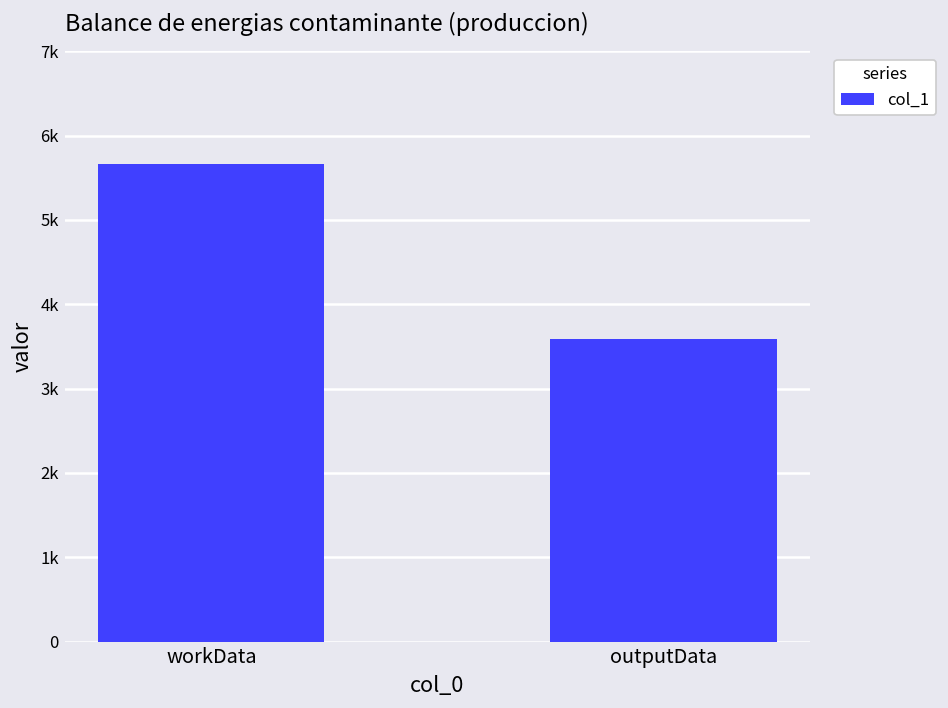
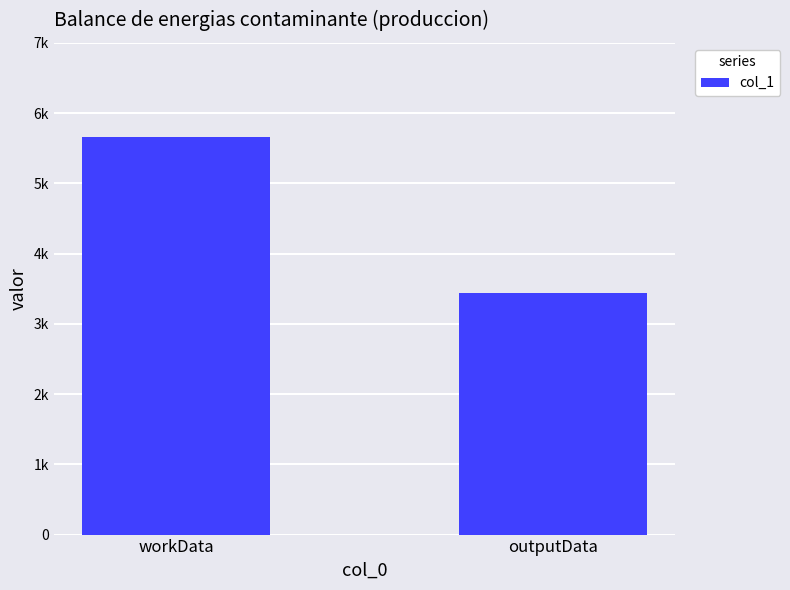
  {
    "workData": 5700,
-   "outputData": 3600
+   "outputData": 3400
  }
